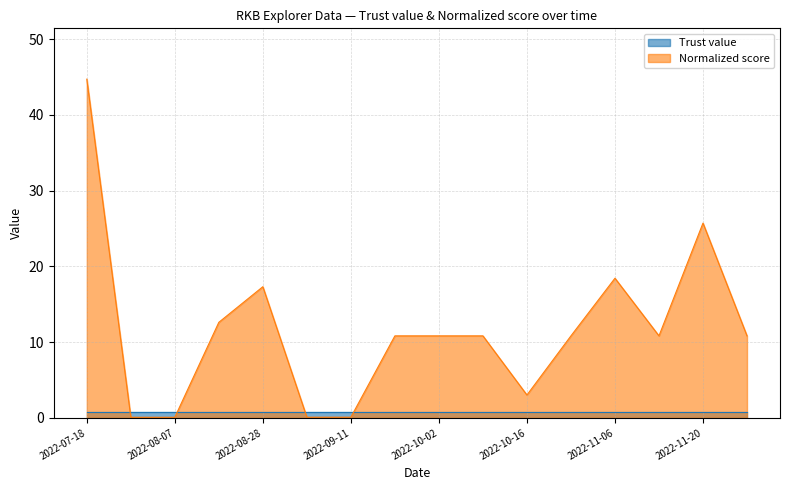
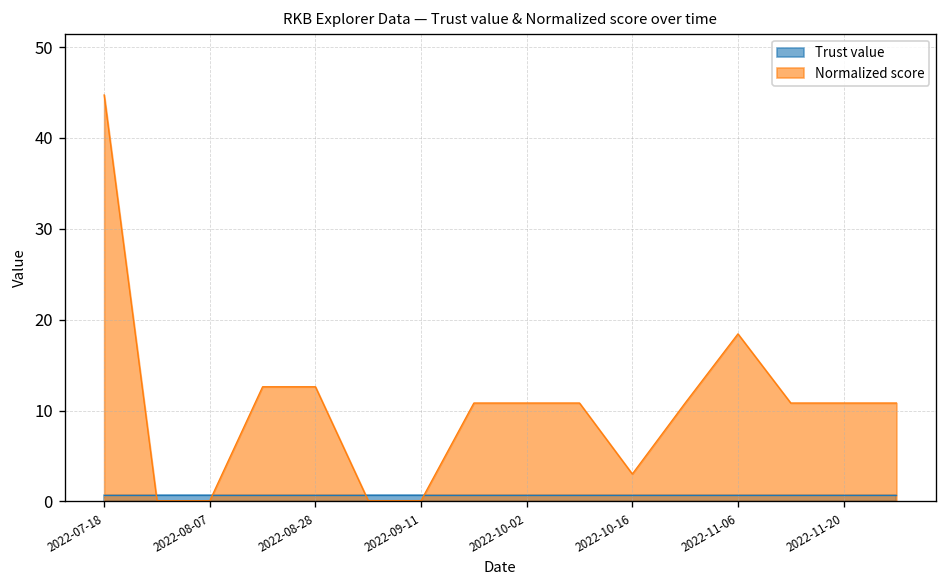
  {
    "Trust value": {
      "2022-07-18": 1,
      "2022-08-07": 1,
      "2022-08-28": 1,
      "2022-09-11": 1,
      "2022-10-02": 1,
      "2022-10-16": 1,
      "2022-11-06": 1,
      "2022-11-20": 1
    },
    "Normalized score": {
      "2022-07-18": 45,
      "2022-08-07": 0,
-     "2022-08-28": 17,
+     "2022-08-28": 13,
      "2022-09-11": 0,
      "2022-10-02": 11,
      "2022-10-16": 3,
      "2022-11-06": 18,
-     "2022-11-20": 26
+     "2022-11-20": 11
    }
  }
